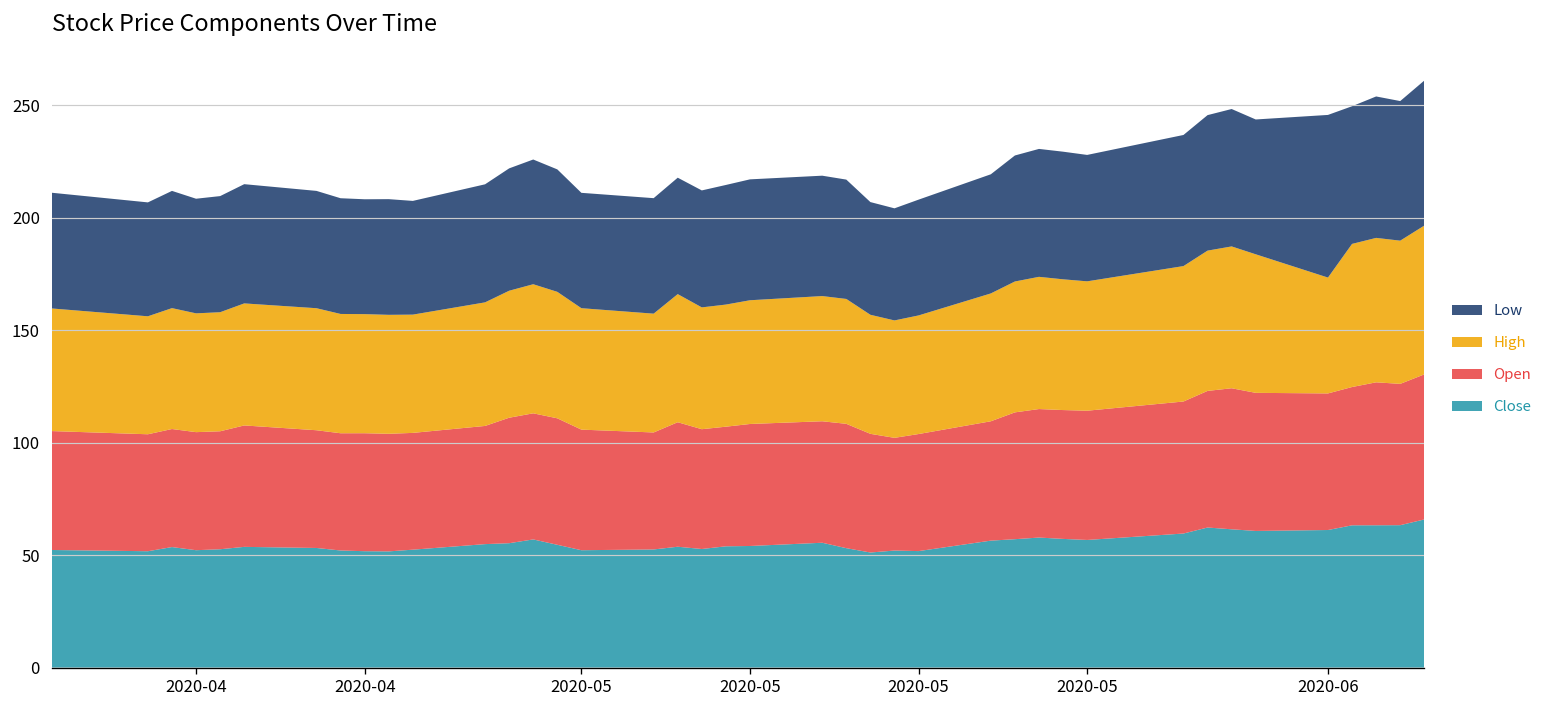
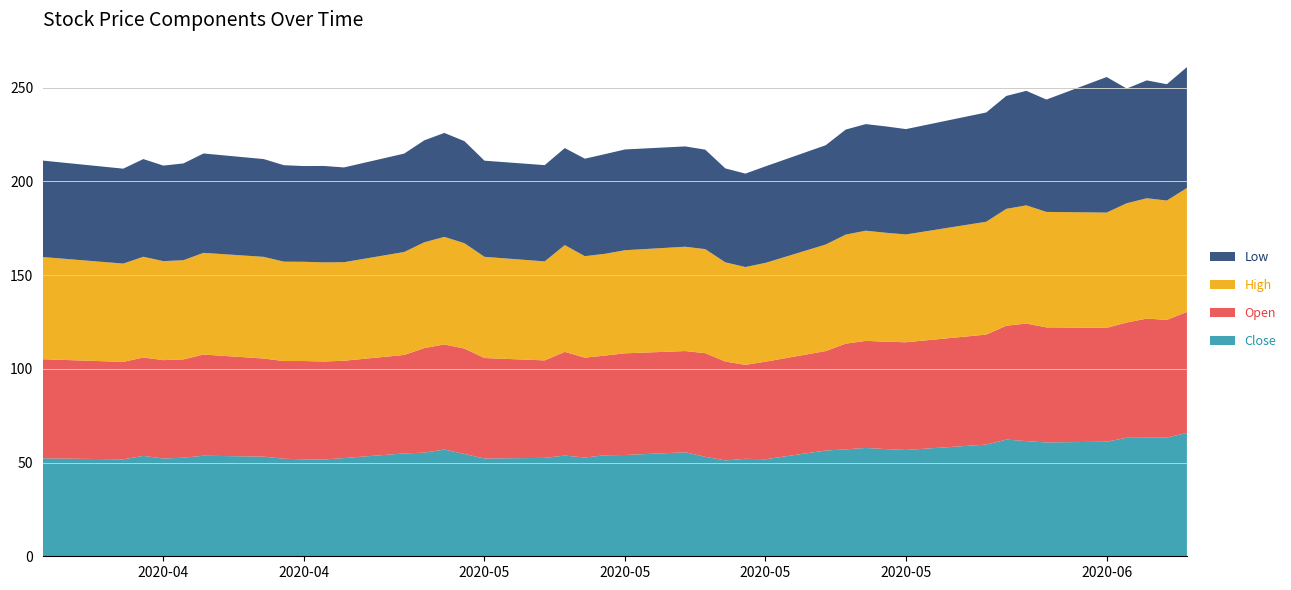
  {
    "Close": {
      "2020-06": 61
    },
    "Open": {
      "2020-06": 61
    },
    "High": {
-     "2020-06": 52
+     "2020-06": 62
    },
    "Low": {
      "2020-06": 72
    }
  }
